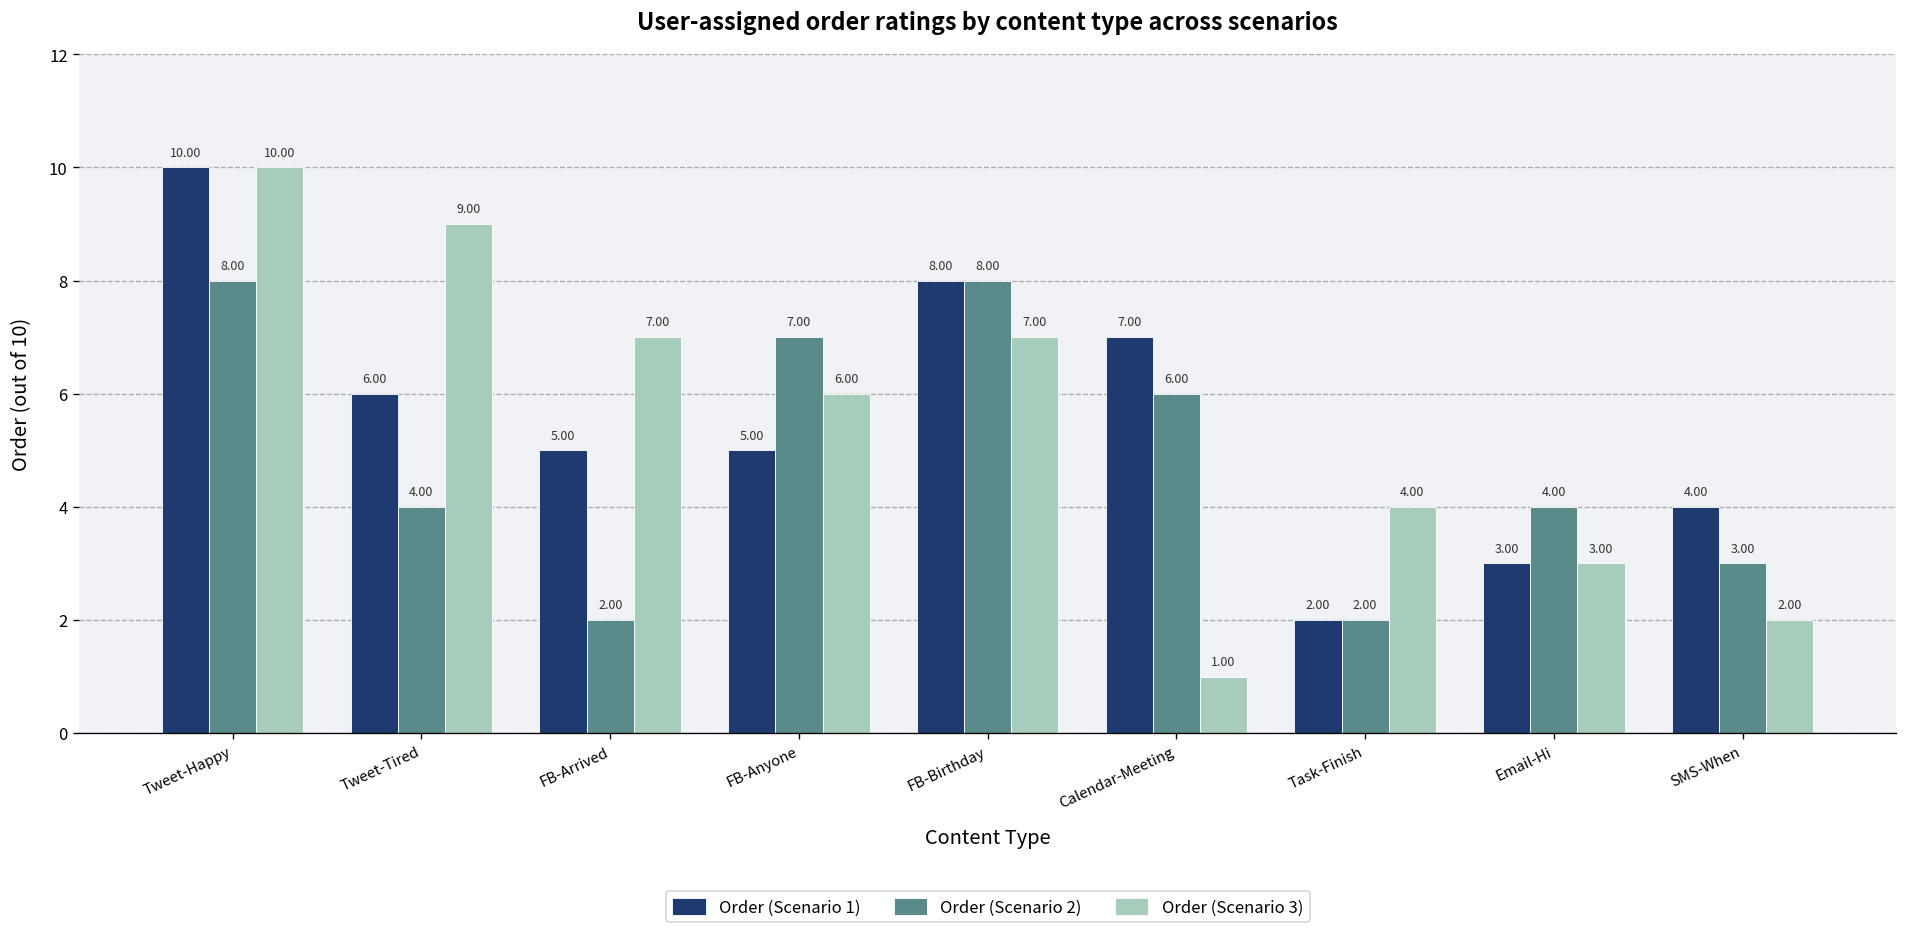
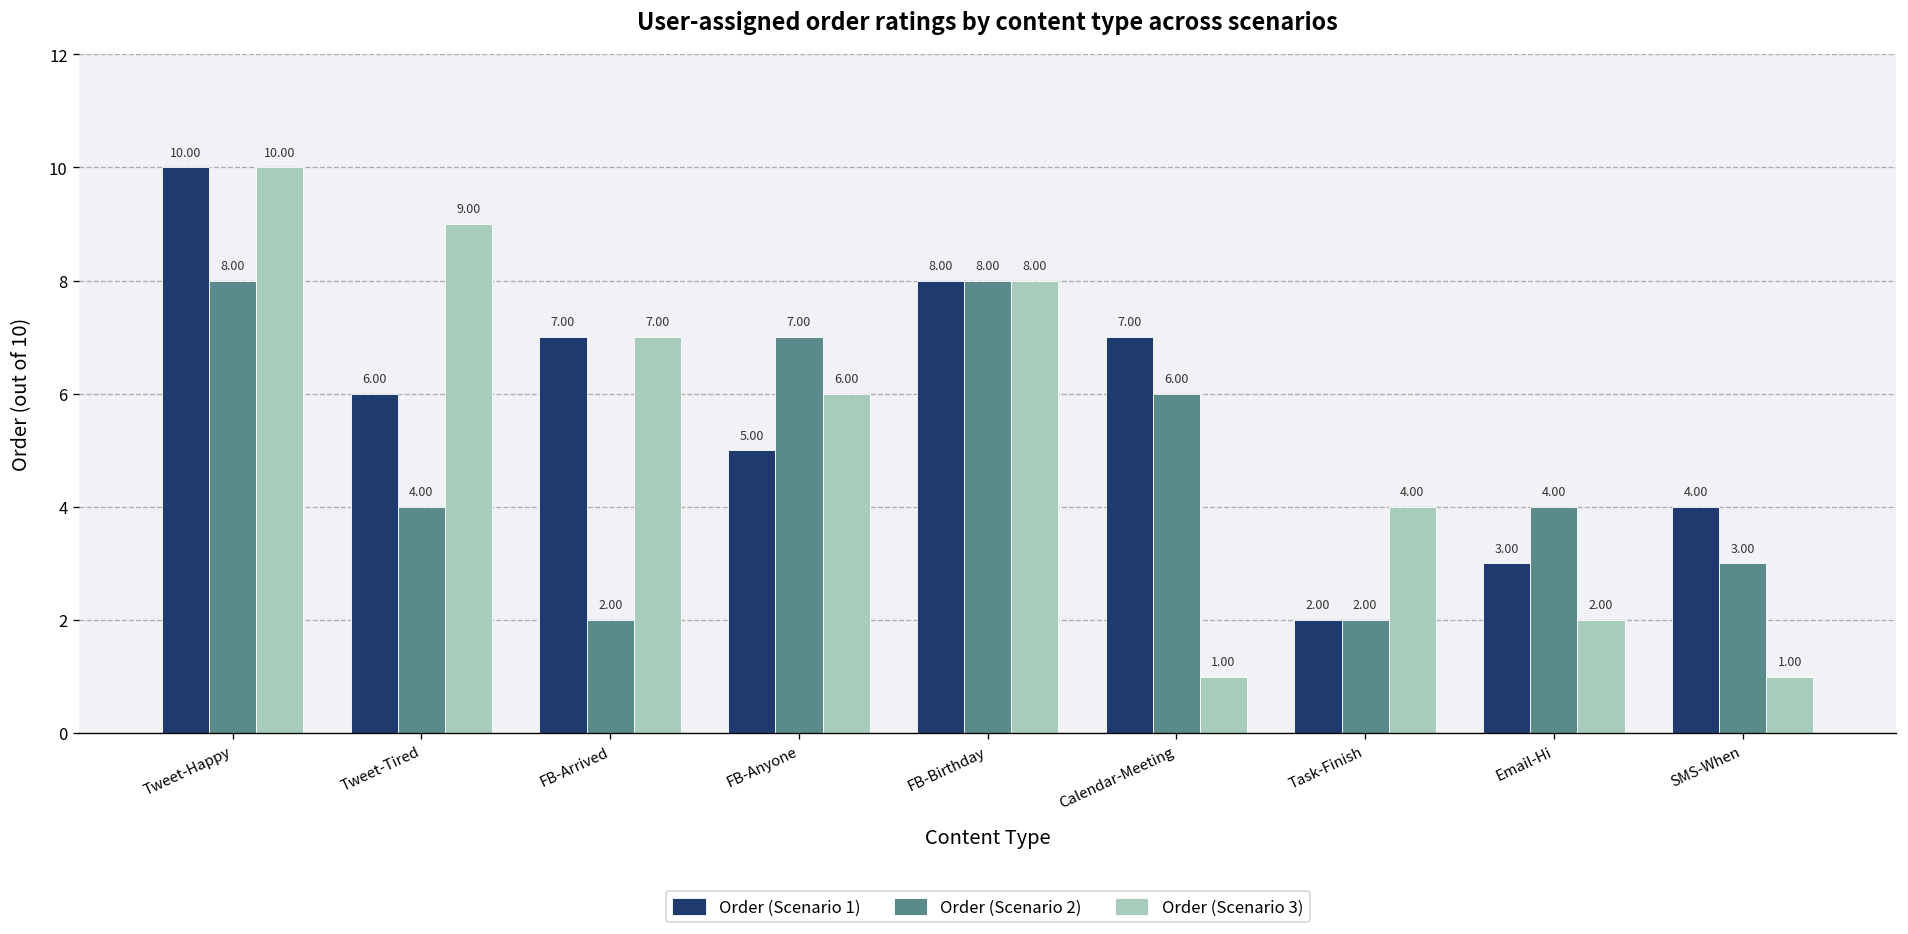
  {
    "Order (Scenario 1)": {
      "Tweet-Happy": 10.00,
      "Tweet-Tired": 6.00,
-     "FB-Arrived": 5.00,
+     "FB-Arrived": 7.00,
      "FB-Anyone": 5.00,
      "FB-Birthday": 8.00,
      "Calendar-Meeting": 7.00,
      "Task-Finish": 2.00,
      "Email-Hi": 3.00,
      "SMS-When": 4.00
    },
    "Order (Scenario 2)": {
      "Tweet-Happy": 8.00,
      "Tweet-Tired": 4.00,
      "FB-Arrived": 2.00,
      "FB-Anyone": 7.00,
      "FB-Birthday": 8.00,
      "Calendar-Meeting": 6.00,
      "Task-Finish": 2.00,
      "Email-Hi": 4.00,
      "SMS-When": 3.00
    },
    "Order (Scenario 3)": {
      "Tweet-Happy": 10.00,
      "Tweet-Tired": 9.00,
      "FB-Arrived": 7.00,
      "FB-Anyone": 6.00,
-     "FB-Birthday": 7.00,
+     "FB-Birthday": 8.00,
      "Calendar-Meeting": 1.00,
      "Task-Finish": 4.00,
-     "Email-Hi": 3.00,
-     "SMS-When": 2.00
+     "Email-Hi": 2.00,
+     "SMS-When": 1.00
    }
  }
